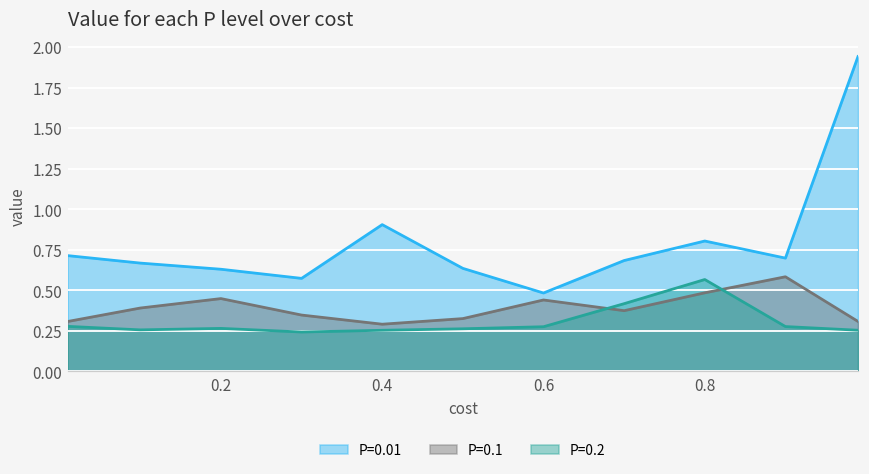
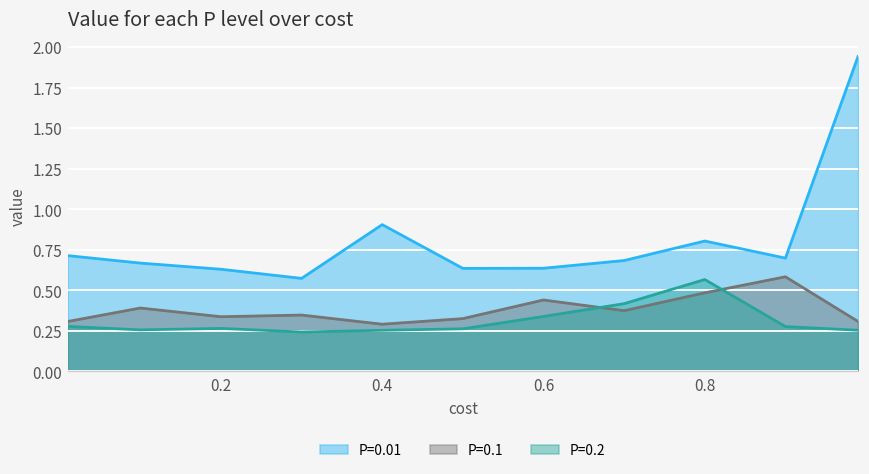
  {
    "P=0.01": {
      "0.2": 0.63,
      "0.4": 0.90,
-     "0.6": 0.48,
+     "0.6": 0.64,
      "0.8": 0.80
    },
    "P=0.1": {
-     "0.2": 0.45,
+     "0.2": 0.34,
      "0.4": 0.29,
      "0.6": 0.44,
      "0.8": 0.48
    },
    "P=0.2": {
      "0.2": 0.26,
      "0.4": 0.25,
-     "0.6": 0.28,
+     "0.6": 0.34,
      "0.8": 0.57
    }
  }
